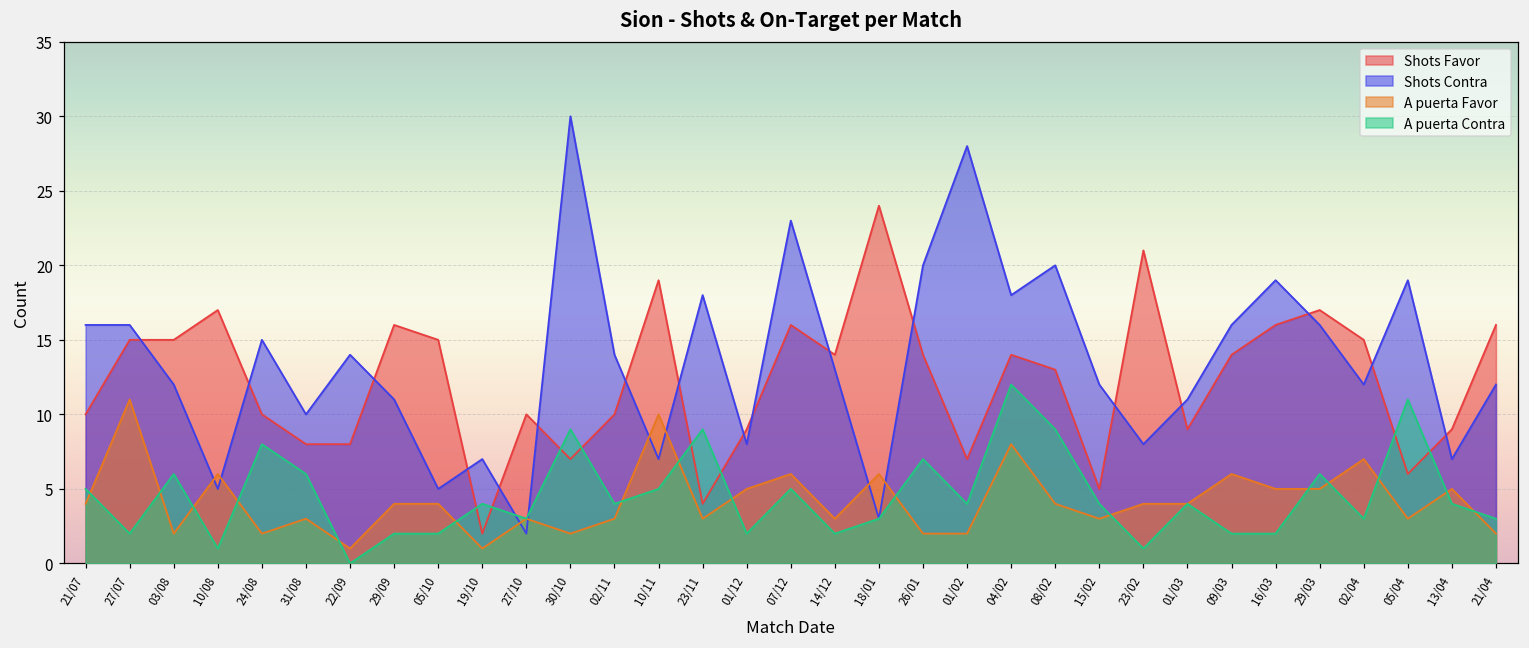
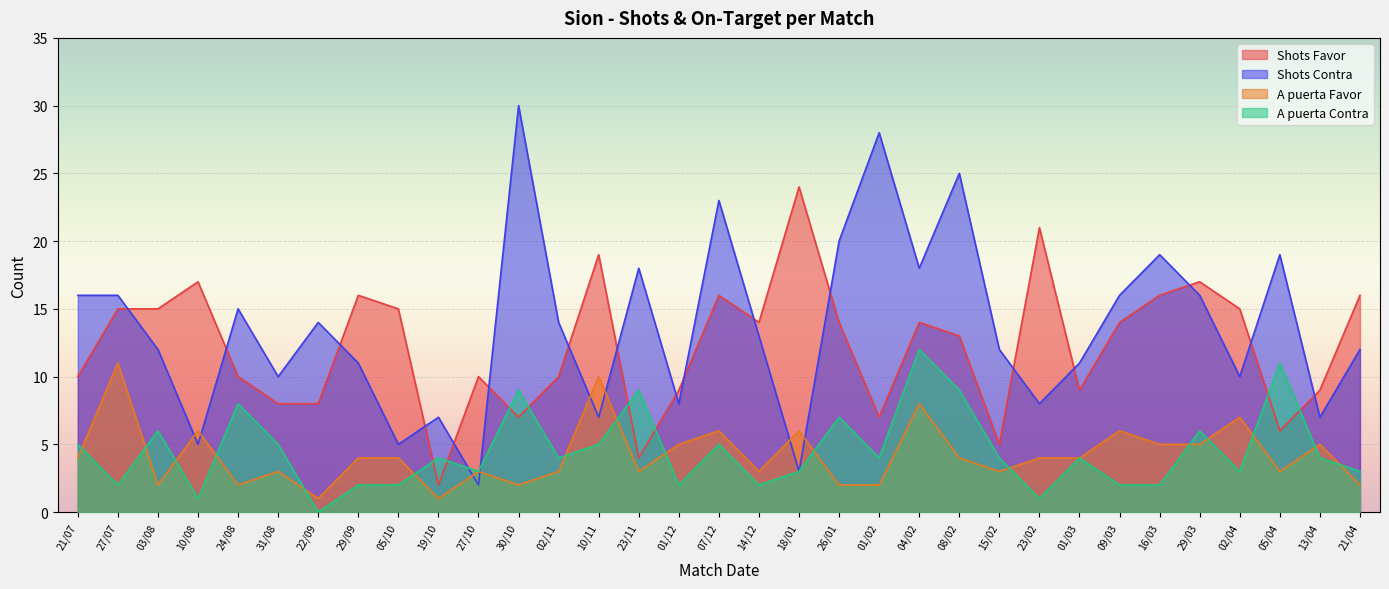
  {
    "Shots Contra": {
      "21/07": 16,
      "27/07": 16,
      "03/08": 12,
      "10/08": 5,
      "24/08": 15,
      "31/08": 10,
      "22/09": 14,
      "29/09": 11,
      "05/10": 5,
      "19/10": 7,
      "27/10": 2,
      "30/10": 30,
      "02/11": 14,
      "10/11": 7,
      "23/11": 18,
      "01/12": 8,
      "07/12": 23,
      "14/12": 13,
      "26/01": 20,
      "01/02": 28,
      "04/02": 18,
-     "08/02": 20,
+     "08/02": 25,
      "15/02": 12,
      "23/02": 8,
      "01/03": 11,
      "09/03": 16,
      "16/03": 19,
      "29/03": 16,
-     "02/04": 12,
+     "02/04": 10,
      "05/04": 19,
      "13/04": 7,
      "21/04": 12
    },
    "A puerta Contra": {
      "21/07": 5,
      "27/07": 2,
      "03/08": 6,
      "10/08": 1,
      "24/08": 8,
-     "31/08": 6,
+     "31/08": 5,
      "22/09": 0,
      "29/09": 2,
      "05/10": 2,
      "19/10": 4,
      "30/10": 9,
      "02/11": 4,
      "10/11": 5,
      "23/11": 9,
      "01/12": 2,
      "07/12": 5,
      "14/12": 2,
      "26/01": 7,
      "01/02": 4,
      "04/02": 12,
      "08/02": 9,
      "15/02": 4,
      "23/02": 1,
      "09/03": 2,
      "16/03": 2,
      "29/03": 6,
      "02/04": 3,
      "05/04": 11,
      "13/04": 4,
      "21/04": 3
    }
  }
